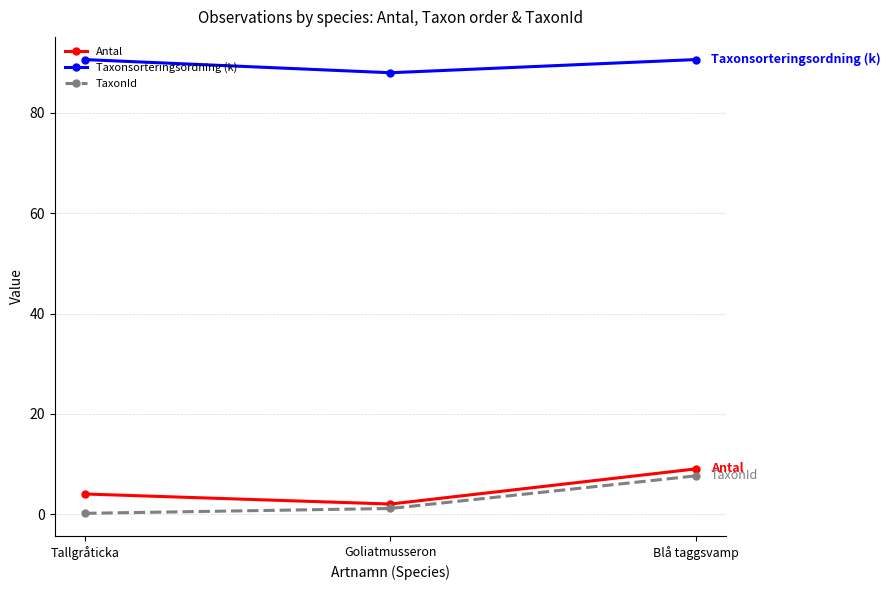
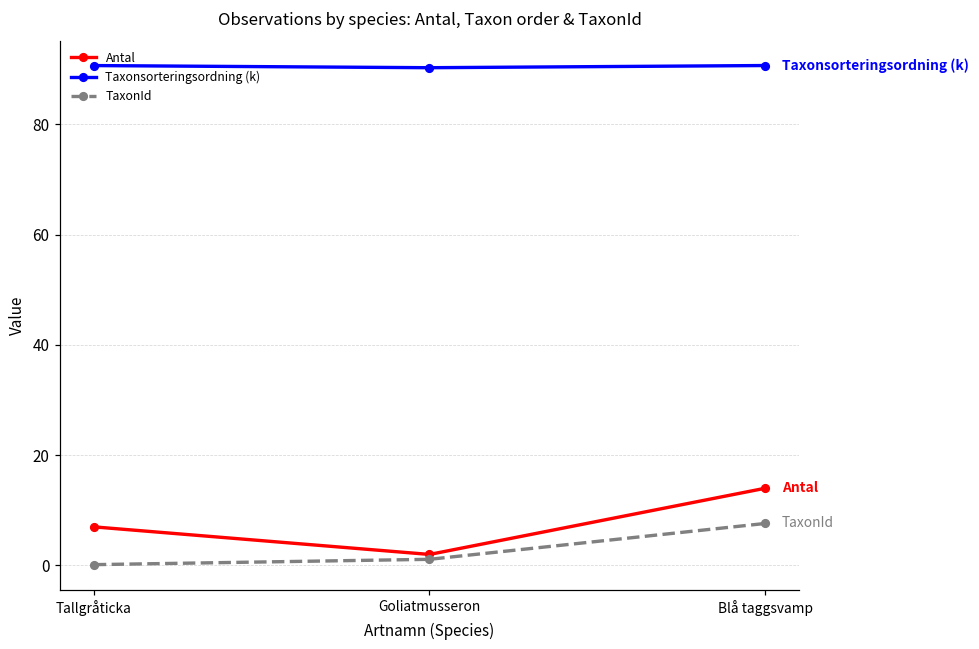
  {
    "Antal": {
-     "Tallgråticka": 4,
+     "Tallgråticka": 7,
      "Goliatmusseron": 2,
-     "Blå taggsvamp": 9
+     "Blå taggsvamp": 14
    },
    "Taxonsorteringsordning (k)": {
      "Tallgråticka": 91,
-     "Goliatmusseron": 88,
+     "Goliatmusseron": 90,
      "Blå taggsvamp": 91
    },
    "TaxonId": {
      "Tallgråticka": 0,
      "Goliatmusseron": 1,
      "Blå taggsvamp": 8
    }
  }
